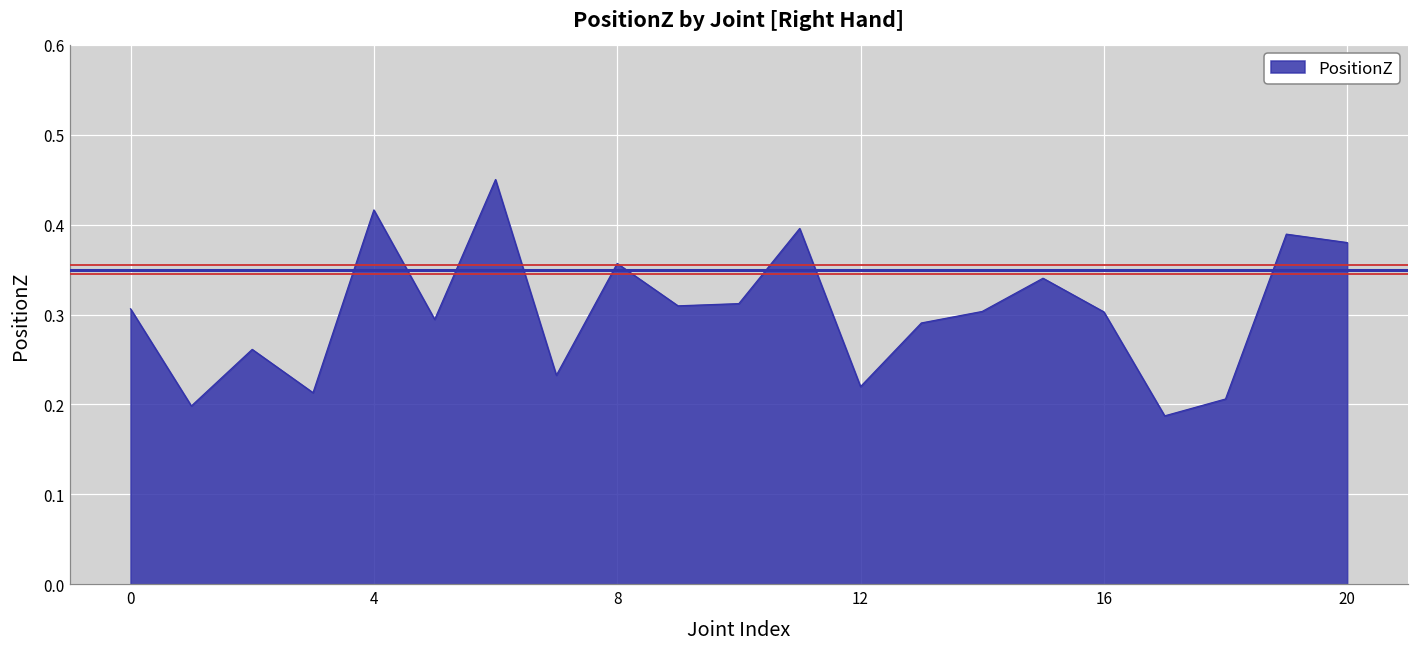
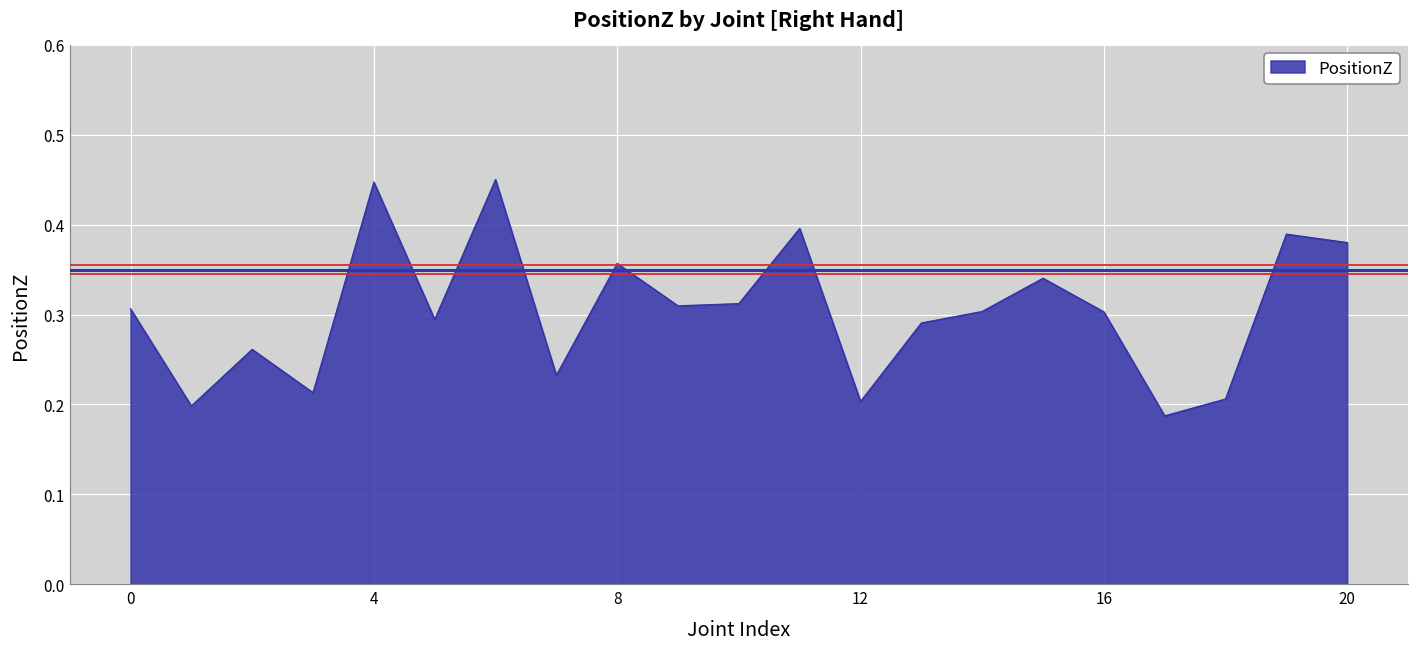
  {
    "0": 0.31,
-   "4": 0.42,
+   "4": 0.45,
    "8": 0.36,
-   "12": 0.22,
+   "12": 0.20,
    "16": 0.30,
    "20": 0.38
  }
